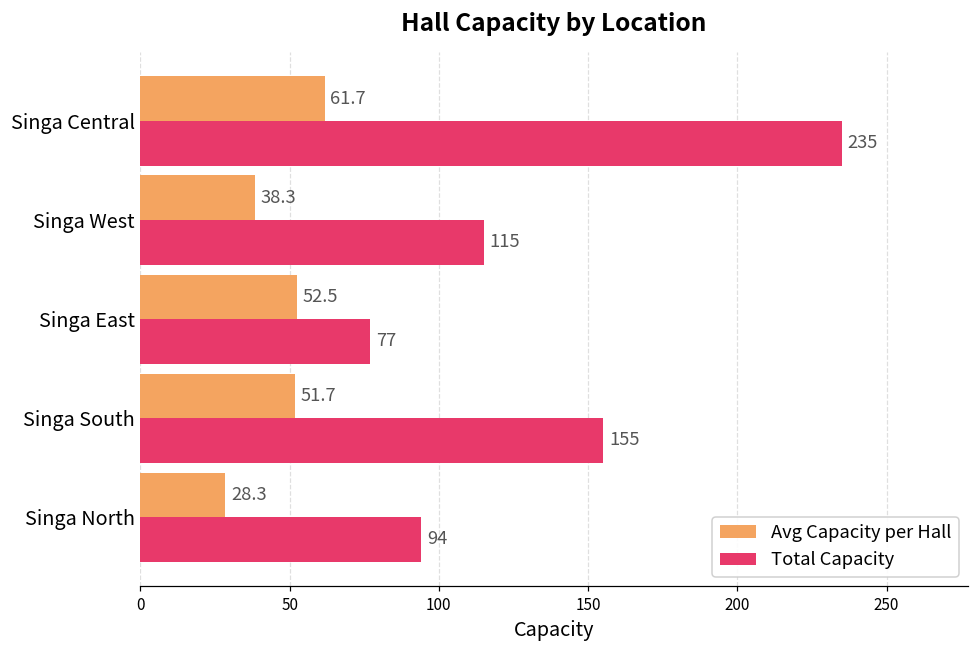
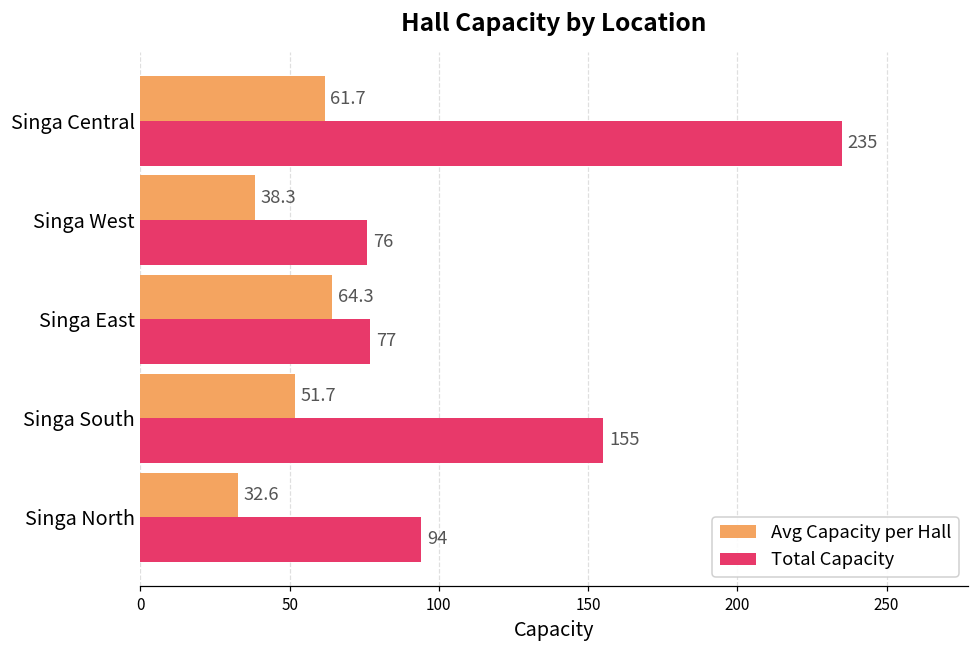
  {
    "Avg Capacity per Hall": {
      "Singa Central": 61.7,
      "Singa West": 38.3,
-     "Singa East": 52.5,
+     "Singa East": 64.3,
      "Singa South": 51.7,
-     "Singa North": 28.3
+     "Singa North": 32.6
    },
    "Total Capacity": {
      "Singa Central": 235,
-     "Singa West": 115,
+     "Singa West": 76,
      "Singa East": 77,
      "Singa South": 155,
      "Singa North": 94
    }
  }
